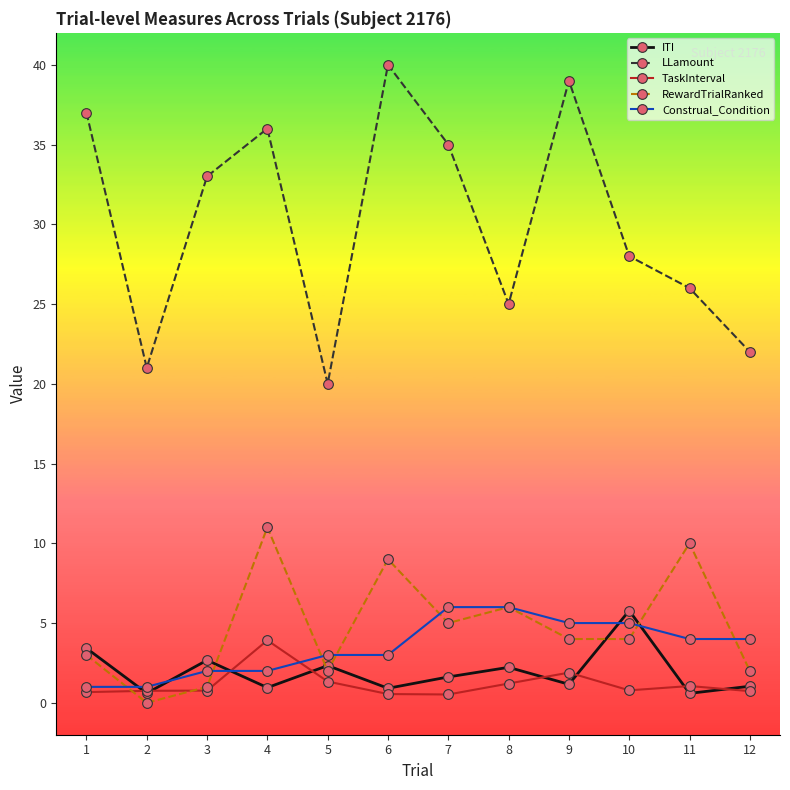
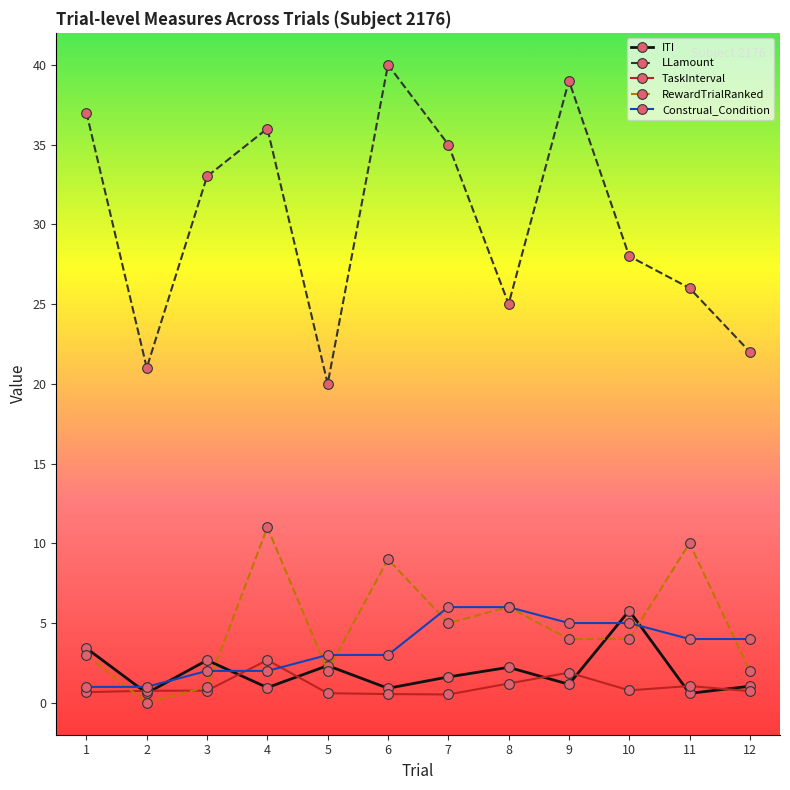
  {
    "TaskInterval": {
      "1": 0.7,
      "3": 0.8,
-     "4": 3.9,
-     "5": 1.3,
+     "4": 2.7,
+     "5": 0.6,
      "6": 0.6,
      "7": 0.5,
      "8": 1.2,
      "9": 1.9,
      "10": 0.8,
      "11": 1.1,
      "12": 0.7
    },
    "RewardTrialRanked": {
      "1": 3.0,
      "2": 0.0,
      "3": 1.0,
      "4": 11.0,
      "5": 2.0,
      "6": 9.0,
      "7": 5.0,
      "9": 4.0,
      "10": 4.0,
      "11": 10.0,
      "12": 2.0
    },
    "Construal_Condition": {
      "1": 1.0,
      "2": 1.0,
      "3": 2.0,
      "4": 2.0,
      "5": 3.0,
      "6": 3.0,
      "7": 6.0,
      "9": 5.0,
      "10": 5.0,
      "11": 4.0,
      "12": 4.0
    }
  }
